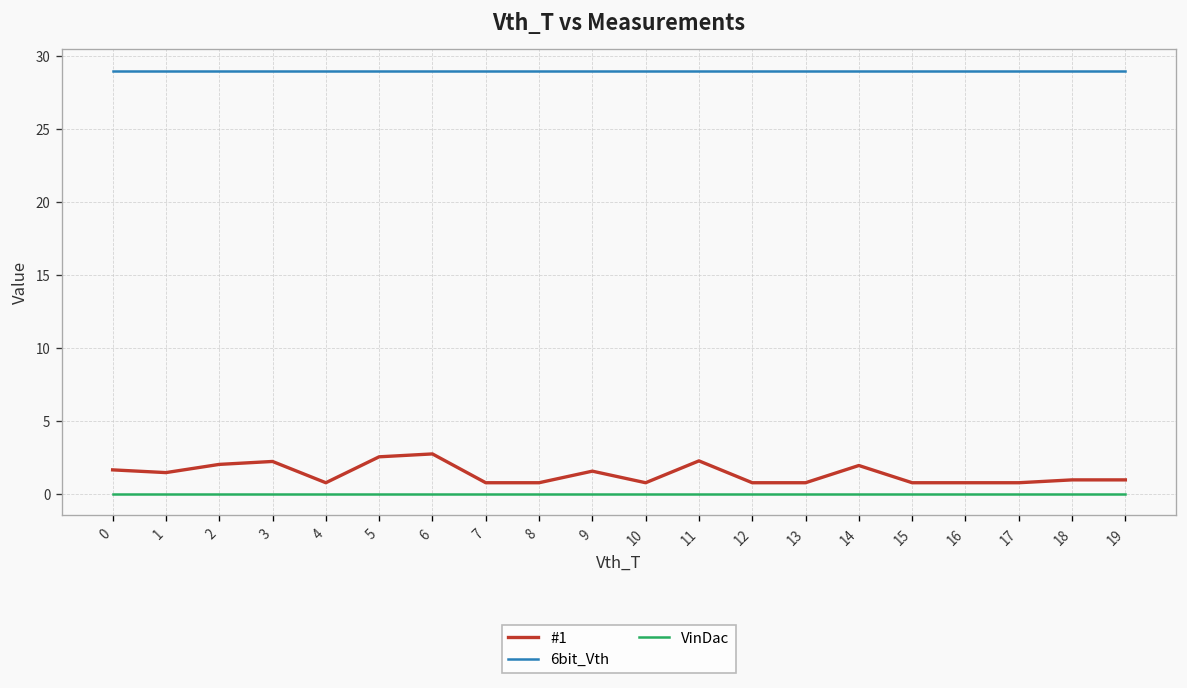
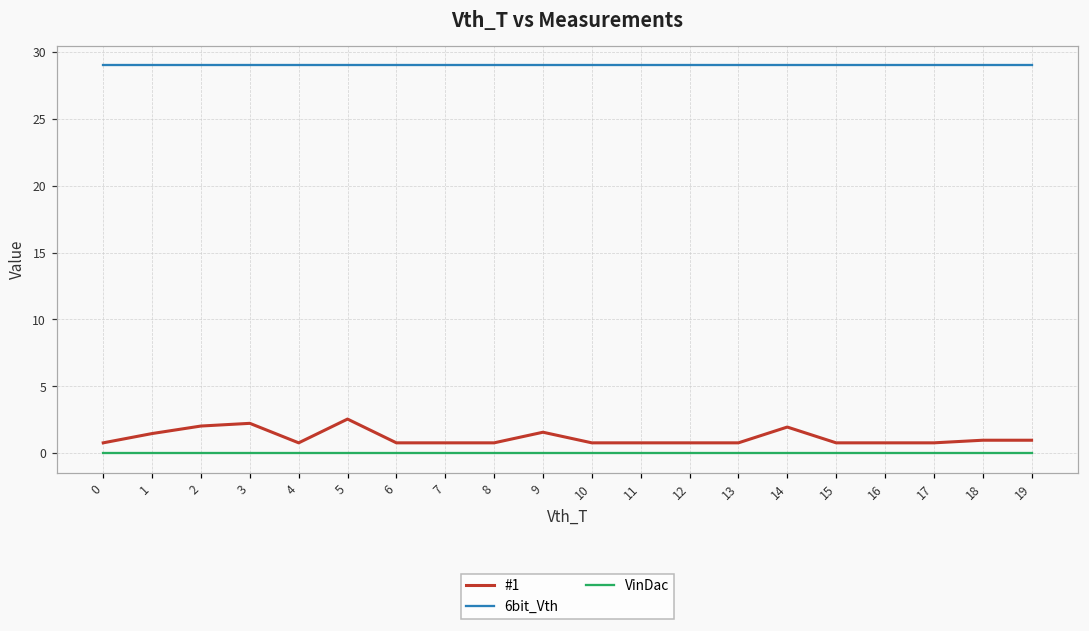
  {
    "#1": {
-     "0": 1.7,
+     "0": 0.8,
      "1": 1.5,
      "2": 2.0,
      "3": 2.2,
      "4": 0.8,
      "5": 2.6,
-     "6": 2.8,
+     "6": 0.8,
      "7": 0.8,
      "8": 0.8,
      "9": 1.6,
      "10": 0.8,
-     "11": 2.3,
+     "11": 0.8,
      "12": 0.8,
      "13": 0.8,
      "14": 2.0,
      "15": 0.8,
      "16": 0.8,
      "17": 0.8,
      "18": 1.0,
      "19": 1.0
    },
    "6bit_Vth": {
      "0": 29.0,
      "1": 29.0,
      "2": 29.0,
      "3": 29.0,
      "4": 29.0,
      "5": 29.0,
      "6": 29.0,
      "7": 29.0,
      "8": 29.0,
      "9": 29.0,
      "10": 29.0,
      "11": 29.0,
      "12": 29.0,
      "13": 29.0,
      "14": 29.0,
      "15": 29.0,
      "16": 29.0,
      "17": 29.0,
      "18": 29.0,
      "19": 29.0
    },
    "VinDac": {
      "0": 0.0,
      "1": 0.0,
      "2": 0.0,
      "3": 0.0,
      "4": 0.0,
      "5": 0.0,
      "6": 0.0,
      "7": 0.0,
      "8": 0.0,
      "9": 0.0,
      "10": 0.0,
      "11": 0.0,
      "12": 0.0,
      "13": 0.0,
      "14": 0.0,
      "15": 0.0,
      "16": 0.0,
      "17": 0.0,
      "18": 0.0,
      "19": 0.0
    }
  }
